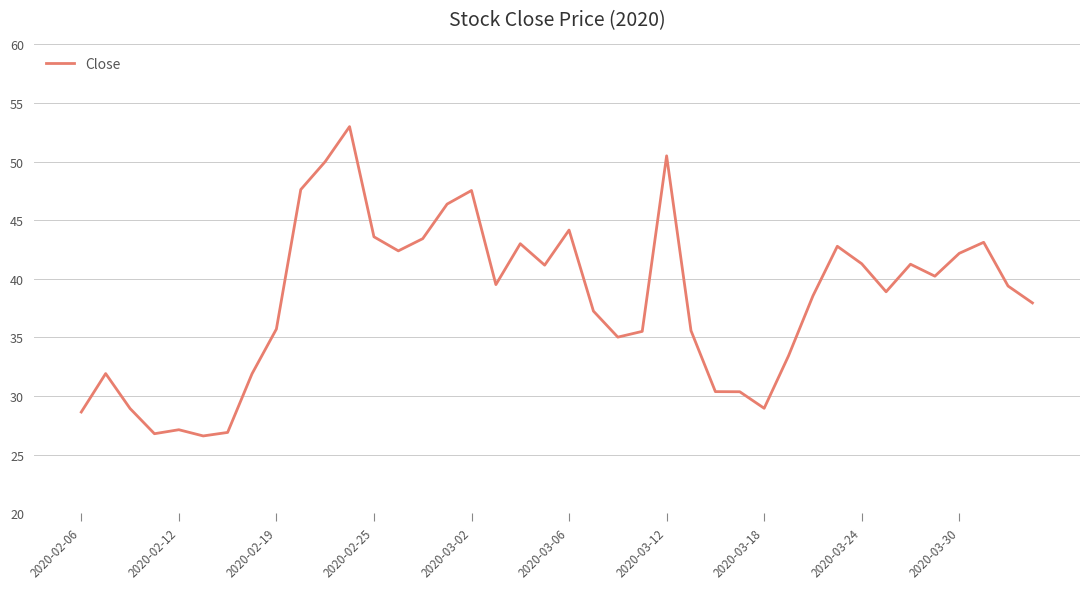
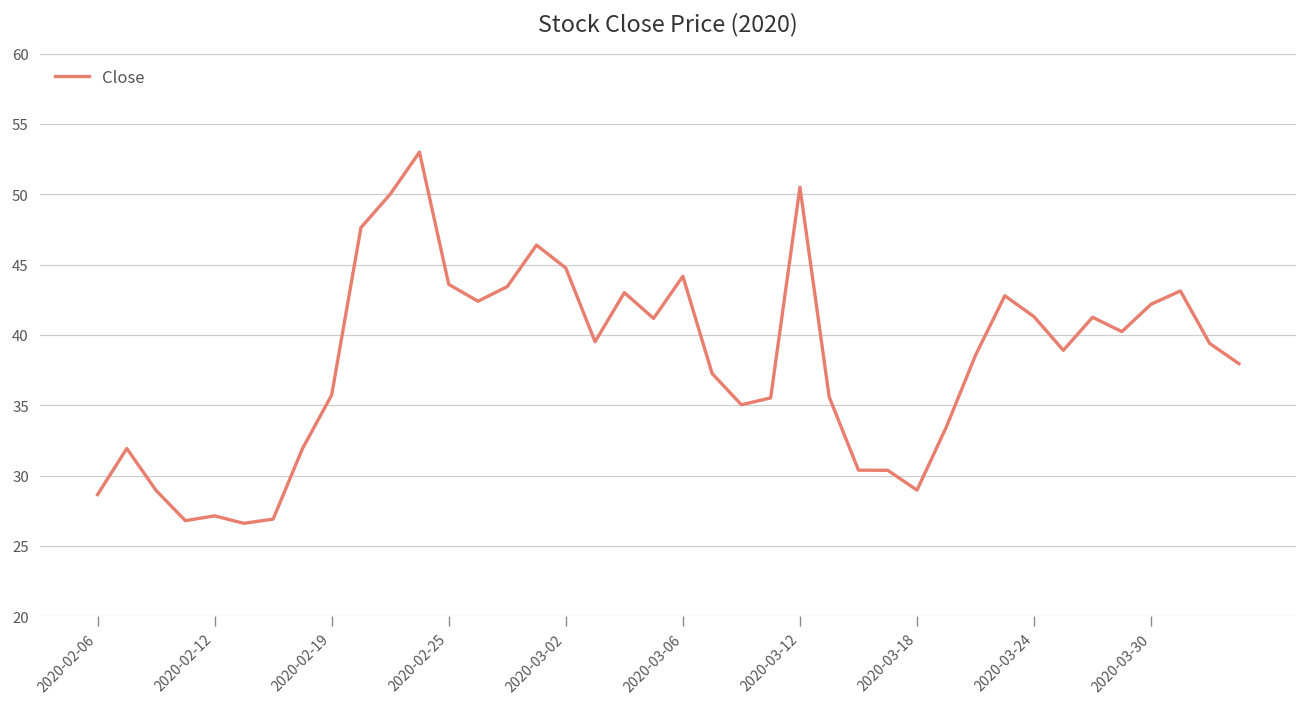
  {
    "2020-02-06": 28.6,
    "2020-02-12": 27.1,
    "2020-02-19": 35.7,
    "2020-02-25": 43.6,
-   "2020-03-02": 47.5,
+   "2020-03-02": 44.8,
    "2020-03-06": 44.2,
    "2020-03-12": 50.5,
    "2020-03-18": 29.0,
    "2020-03-24": 41.3,
    "2020-03-30": 42.2
  }
